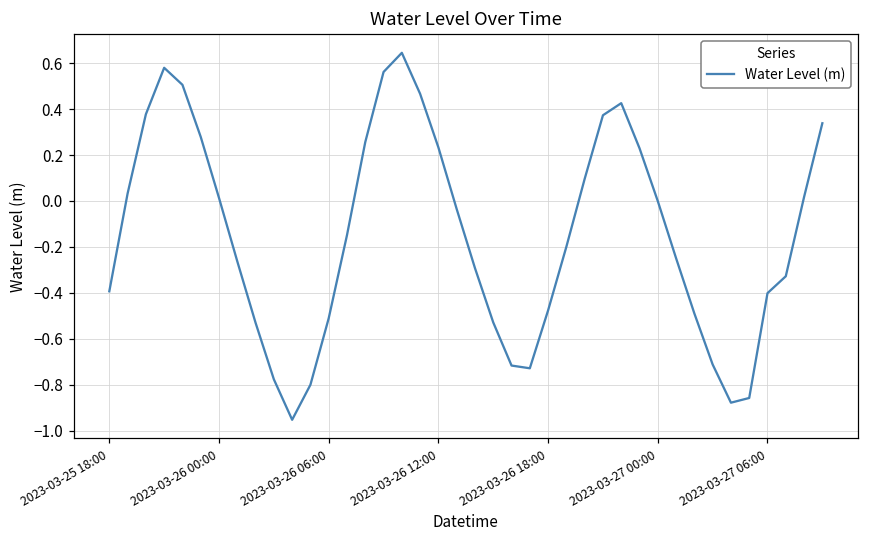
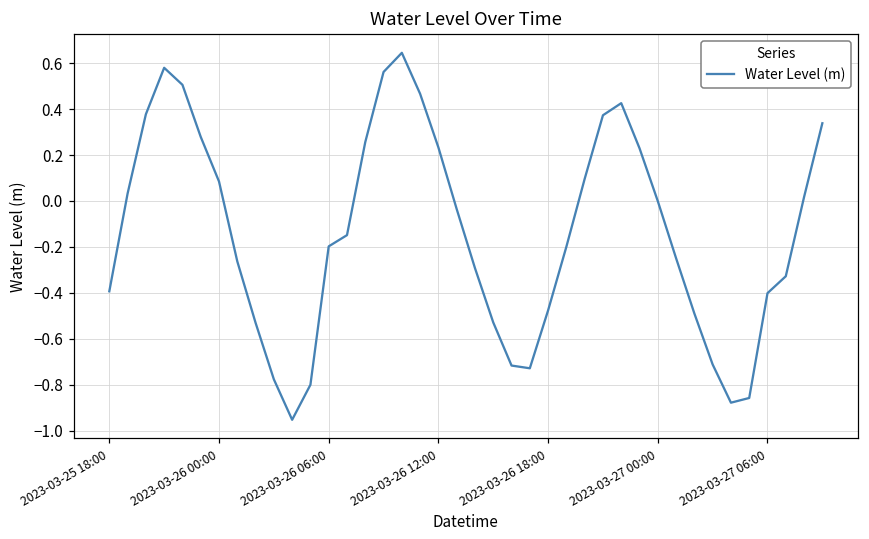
  {
    "2023-03-25 18:00": -0.39,
-   "2023-03-26 00:00": 0.01,
-   "2023-03-26 06:00": -0.51,
+   "2023-03-26 00:00": 0.08,
+   "2023-03-26 06:00": -0.20,
    "2023-03-26 12:00": 0.23,
    "2023-03-26 18:00": -0.48,
    "2023-03-27 00:00": 0.00,
    "2023-03-27 06:00": -0.40
  }
